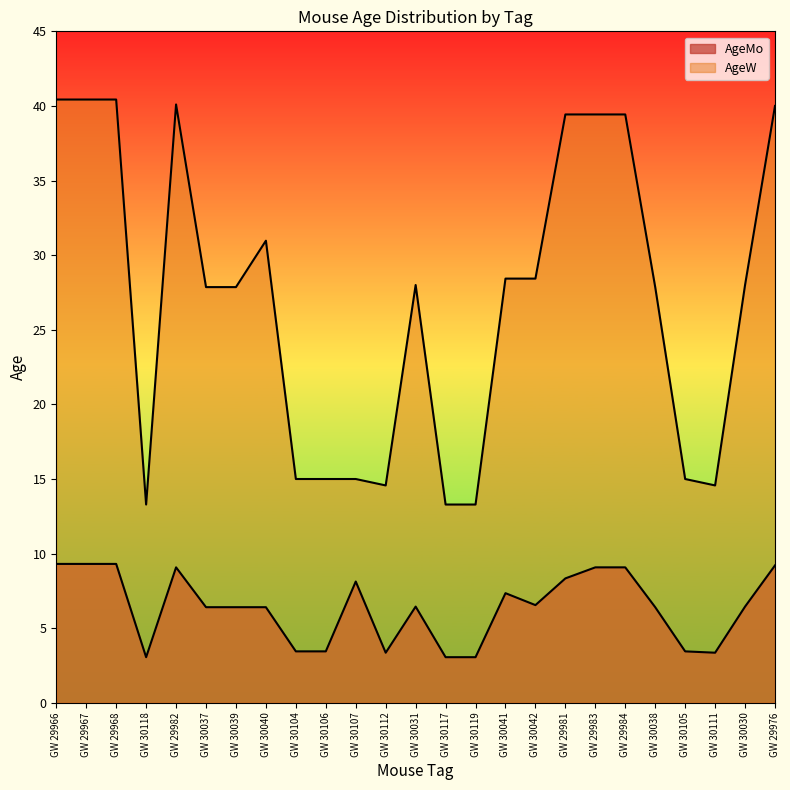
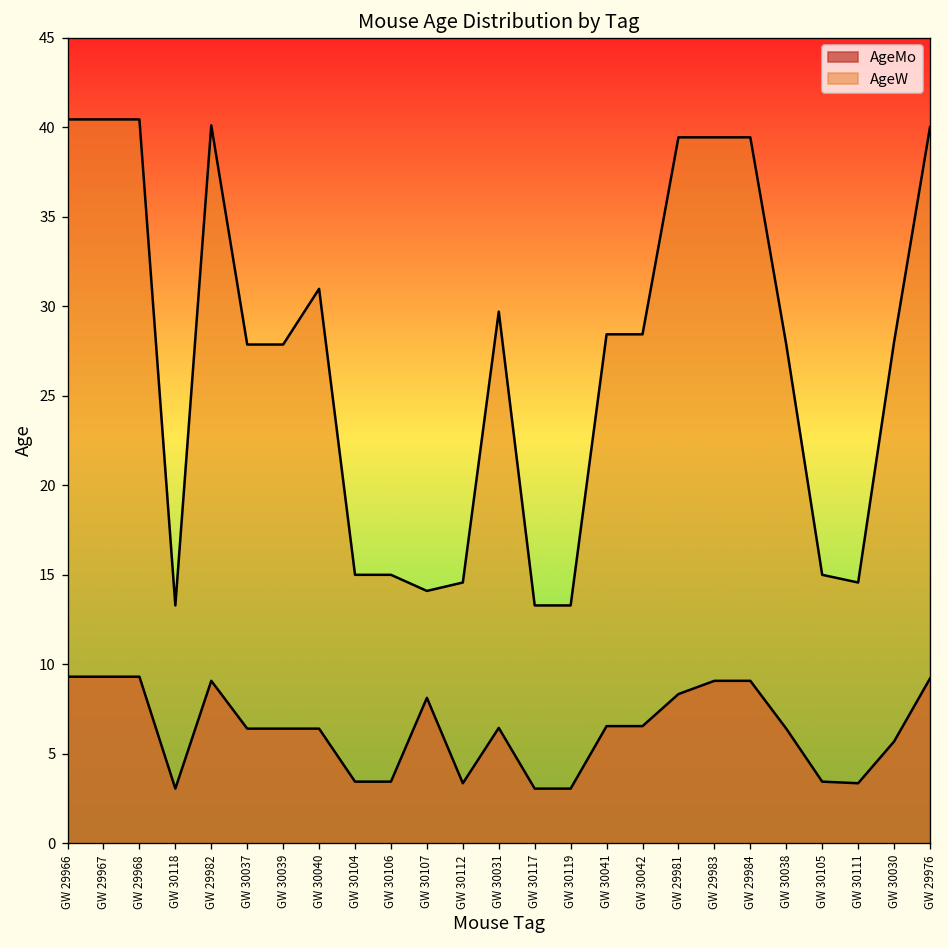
  {
    "AgeMo": {
      "GW 29966": 9.3,
      "GW 29967": 9.3,
      "GW 29968": 9.3,
      "GW 30118": 3.1,
      "GW 29982": 9.1,
      "GW 30037": 6.4,
      "GW 30039": 6.4,
      "GW 30040": 6.4,
      "GW 30104": 3.5,
      "GW 30106": 3.5,
      "GW 30107": 8.1,
      "GW 30112": 3.4,
      "GW 30031": 6.5,
      "GW 30117": 3.1,
      "GW 30119": 3.1,
-     "GW 30041": 7.4,
+     "GW 30041": 6.6,
      "GW 30042": 6.6,
      "GW 29981": 8.3,
      "GW 29983": 9.1,
      "GW 29984": 9.1,
      "GW 30038": 6.4,
      "GW 30105": 3.5,
      "GW 30111": 3.4,
-     "GW 30030": 6.5,
+     "GW 30030": 5.7,
      "GW 29976": 9.2
    },
    "AgeW": {
      "GW 29966": 40.4,
      "GW 29967": 40.4,
      "GW 29968": 40.4,
      "GW 30118": 13.3,
      "GW 29982": 40.1,
      "GW 30037": 27.9,
      "GW 30039": 27.9,
      "GW 30040": 31.0,
      "GW 30104": 15.0,
      "GW 30106": 15.0,
-     "GW 30107": 15.0,
+     "GW 30107": 14.1,
      "GW 30112": 14.6,
-     "GW 30031": 28.0,
+     "GW 30031": 29.7,
      "GW 30117": 13.3,
      "GW 30119": 13.3,
      "GW 30041": 28.4,
      "GW 30042": 28.4,
      "GW 29981": 39.4,
      "GW 29983": 39.4,
      "GW 29984": 39.4,
      "GW 30038": 27.9,
      "GW 30105": 15.0,
      "GW 30111": 14.6,
      "GW 30030": 28.0,
      "GW 29976": 40.0
    }
  }
